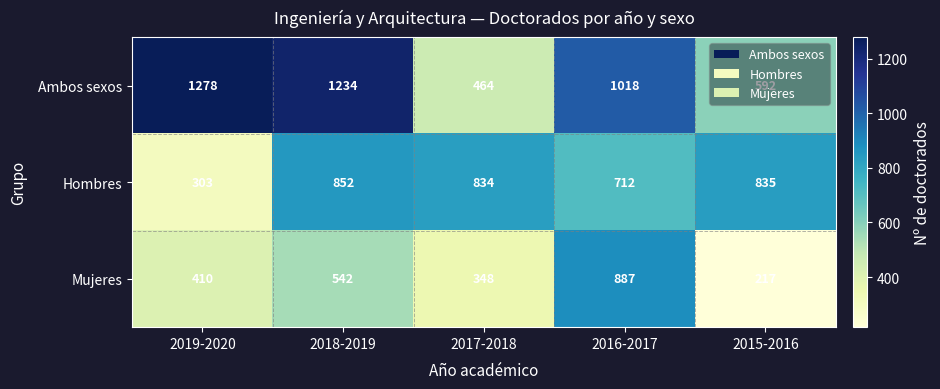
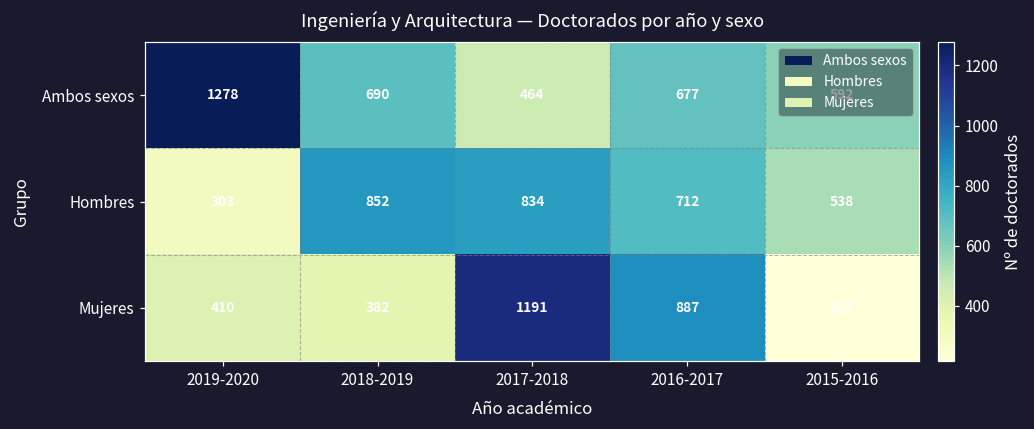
  {
    "Ambos sexos": {
      "2019-2020": 1278,
-     "2018-2019": 1234,
+     "2018-2019": 690,
      "2017-2018": 464,
-     "2016-2017": 1018
+     "2016-2017": 677
    },
    "Hombres": {
      "2019-2020": 303,
      "2018-2019": 852,
      "2017-2018": 834,
      "2016-2017": 712,
-     "2015-2016": 835
+     "2015-2016": 538
    },
    "Mujeres": {
      "2019-2020": 410,
-     "2018-2019": 542,
-     "2017-2018": 348,
+     "2018-2019": 382,
+     "2017-2018": 1191,
      "2016-2017": 887
    }
  }
